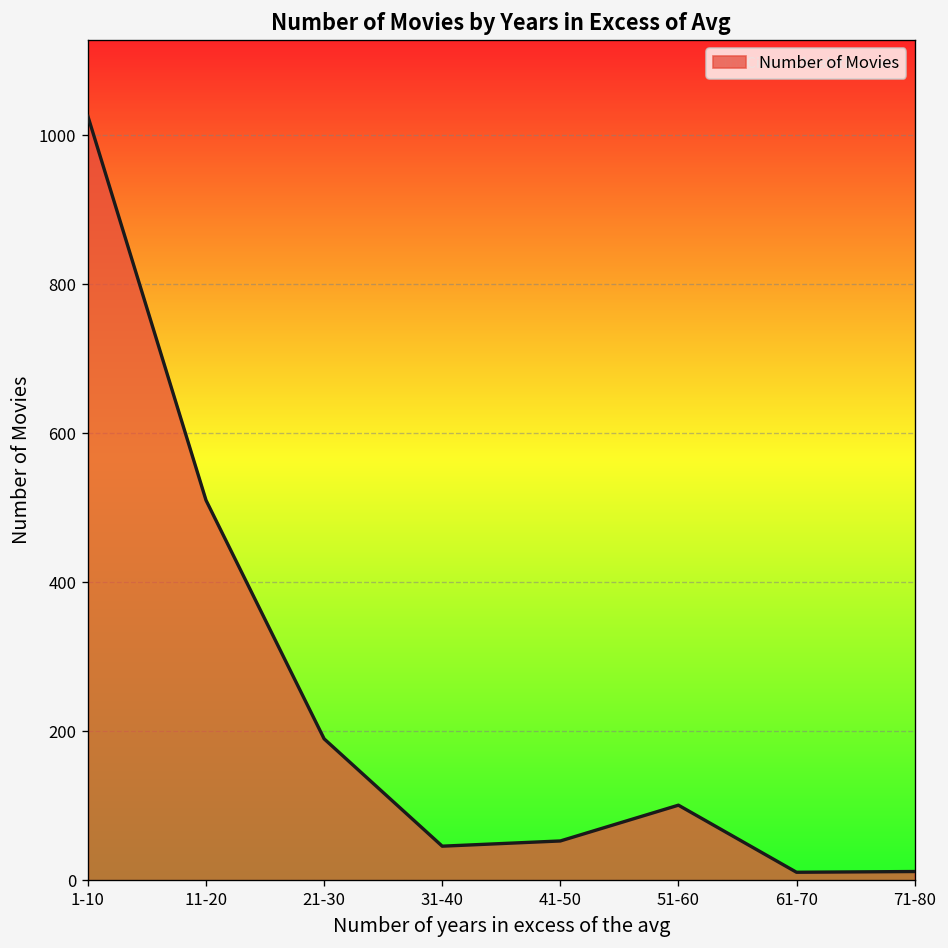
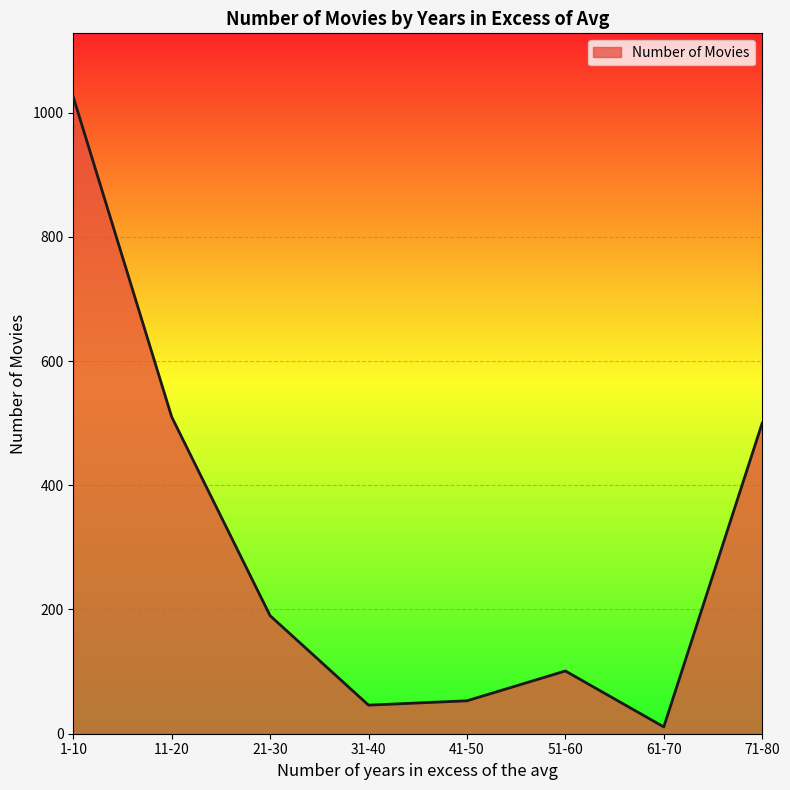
  {
    "1-10": 1030,
    "11-20": 510,
    "21-30": 190,
    "31-40": 50,
    "41-50": 50,
    "51-60": 100,
    "61-70": 10,
-   "71-80": 10
+   "71-80": 500
  }
